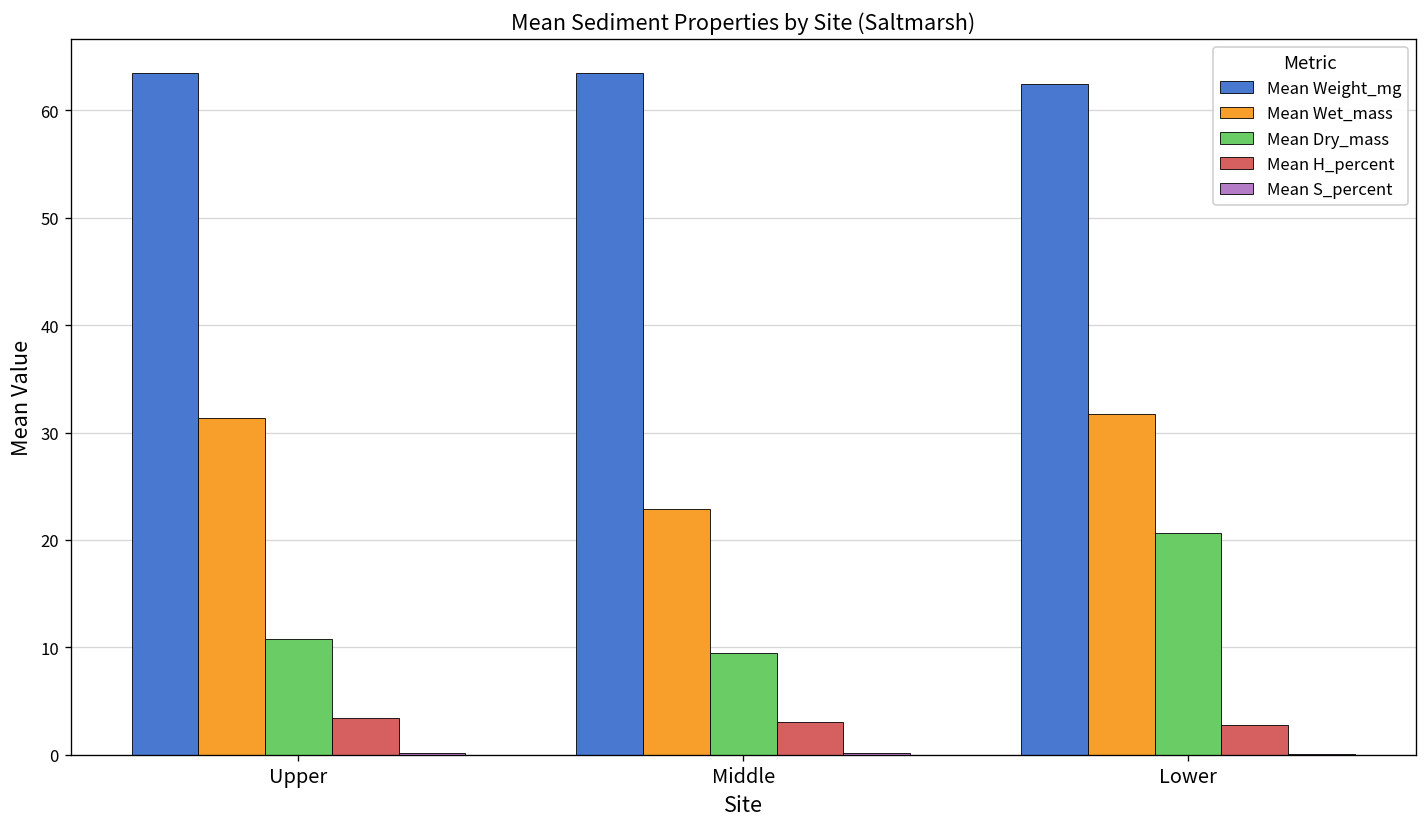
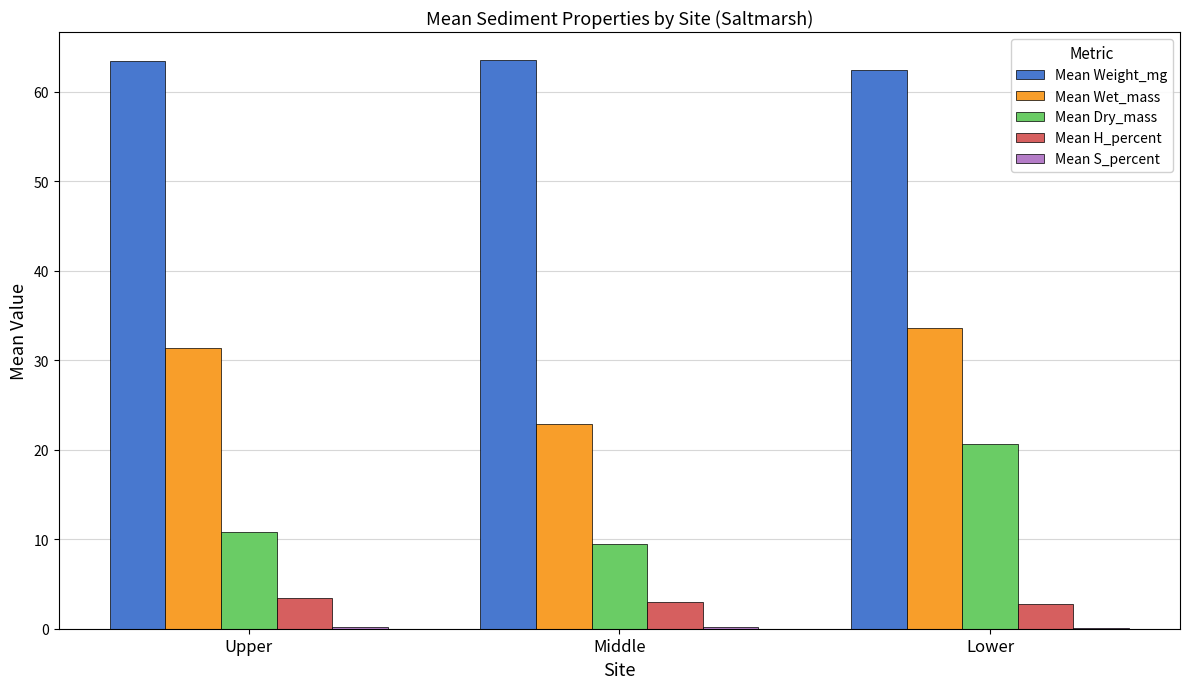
  {
    "Mean Weight_mg": {
      "Upper": 63,
      "Middle": 64,
      "Lower": 62
    },
    "Mean Wet_mass": {
      "Upper": 31,
      "Middle": 23,
-     "Lower": 32
+     "Lower": 34
    },
    "Mean Dry_mass": {
      "Upper": 11,
      "Middle": 10,
      "Lower": 21
    },
    "Mean H_percent": {
      "Upper": 3,
      "Middle": 3,
      "Lower": 3
    }
  }
